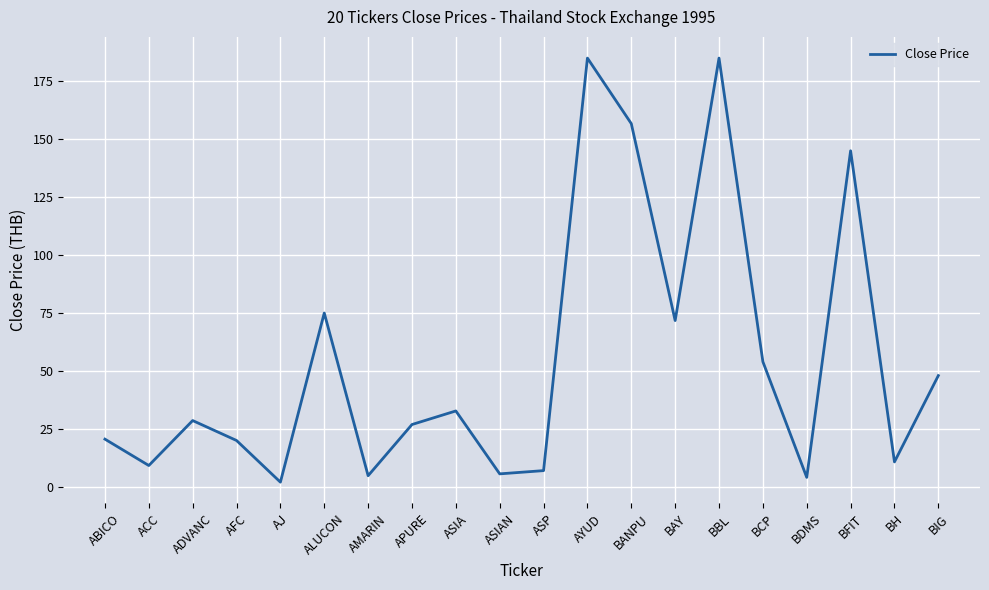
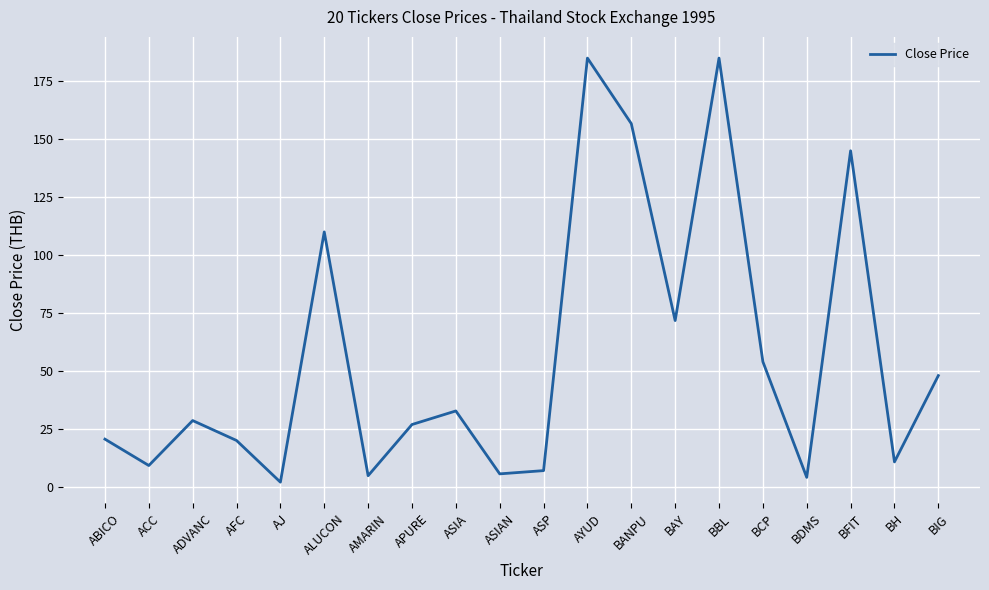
  {
    "ABICO": 21,
    "ACC": 9,
    "ADVANC": 29,
    "AFC": 20,
    "AJ": 2,
-   "ALUCON": 75,
+   "ALUCON": 110,
    "AMARIN": 5,
    "APURE": 27,
    "ASIA": 33,
    "ASIAN": 6,
    "ASP": 7,
    "AYUD": 185,
    "BANPU": 157,
    "BAY": 72,
    "BBL": 185,
    "BCP": 54,
    "BDMS": 4,
    "BFIT": 145,
    "BH": 11,
    "BIG": 48
  }
